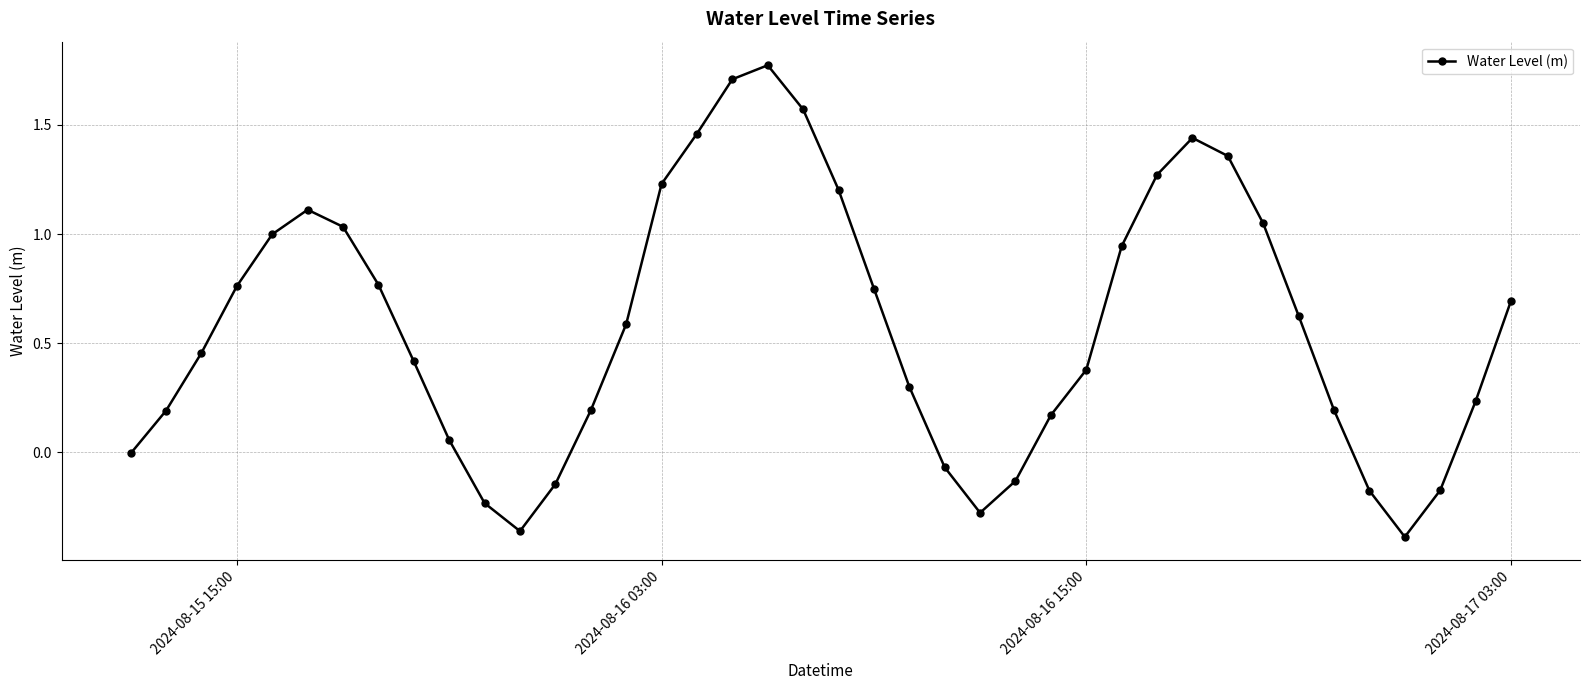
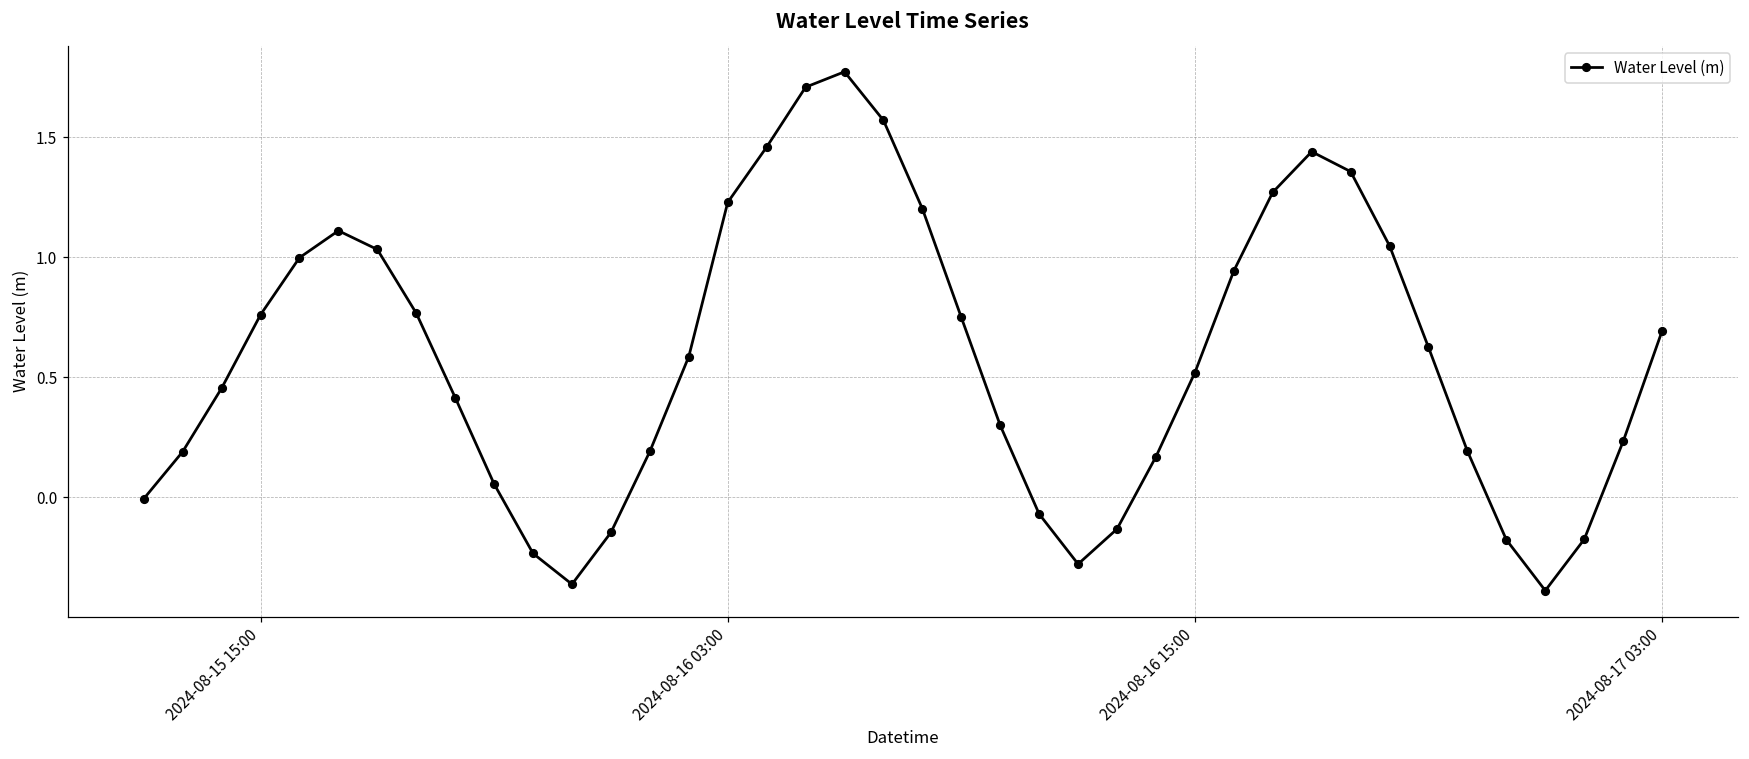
  {
    "2024-08-15 15:00": 0.76,
    "2024-08-16 03:00": 1.23,
-   "2024-08-16 15:00": 0.38,
+   "2024-08-16 15:00": 0.52,
    "2024-08-17 03:00": 0.69
  }
